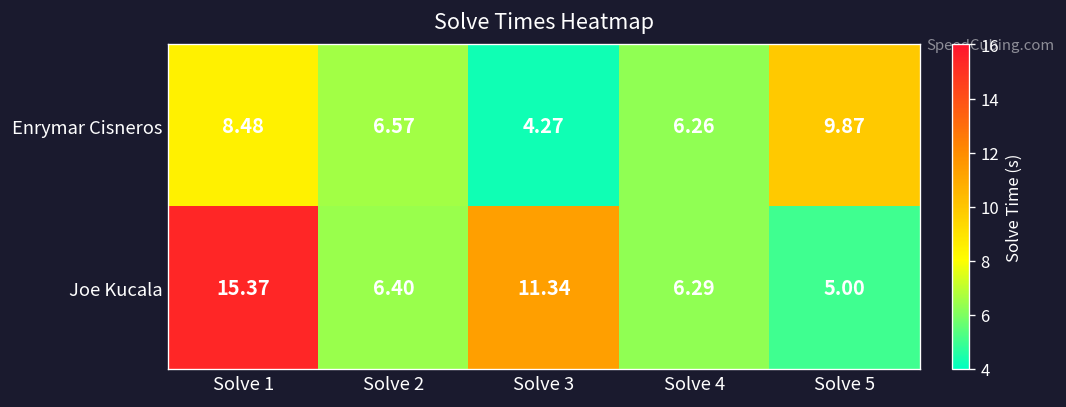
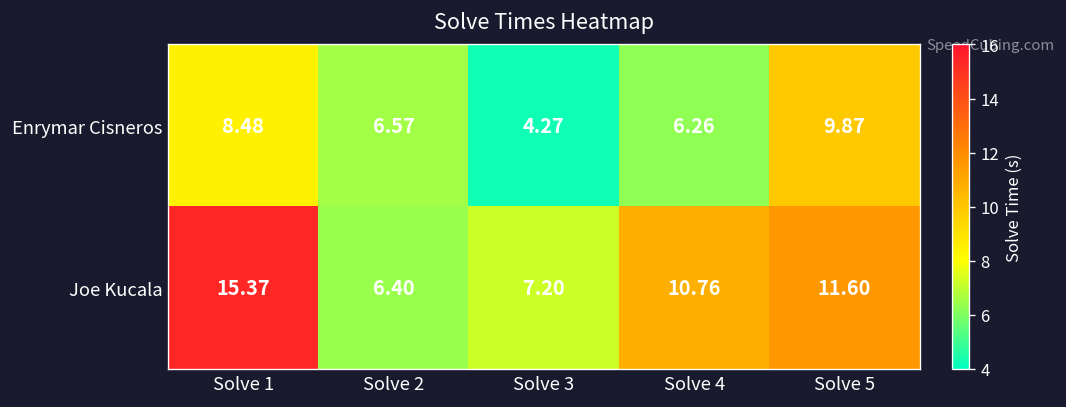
  {
    "Enrymar Cisneros": {
      "Solve 1": 8.48,
      "Solve 2": 6.57,
      "Solve 3": 4.27,
      "Solve 4": 6.26,
      "Solve 5": 9.87
    },
    "Joe Kucala": {
      "Solve 1": 15.37,
      "Solve 2": 6.40,
-     "Solve 3": 11.34,
-     "Solve 4": 6.29,
-     "Solve 5": 5.00
+     "Solve 3": 7.20,
+     "Solve 4": 10.76,
+     "Solve 5": 11.60
    }
  }
